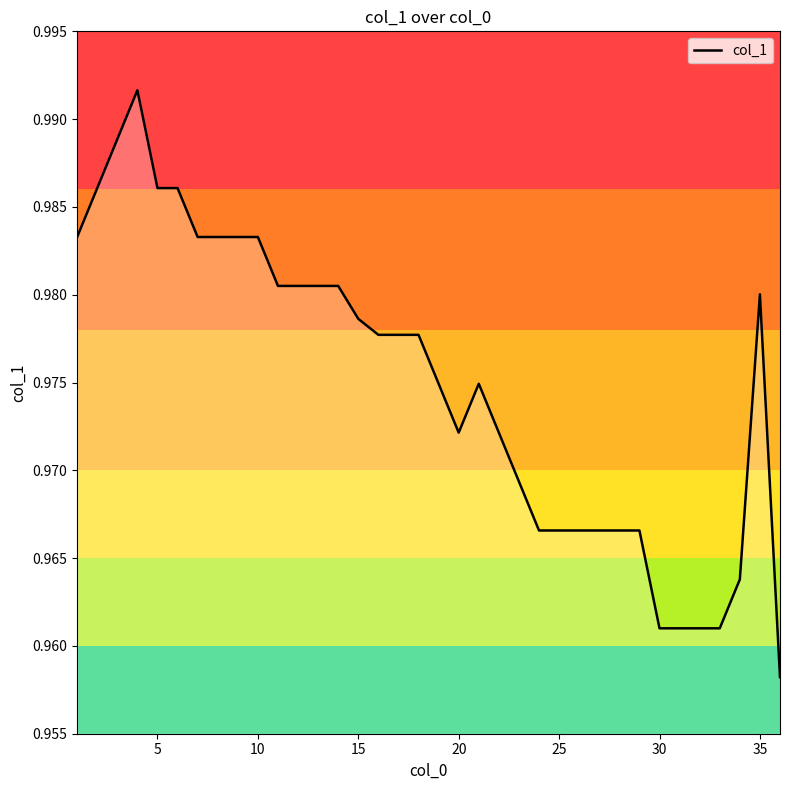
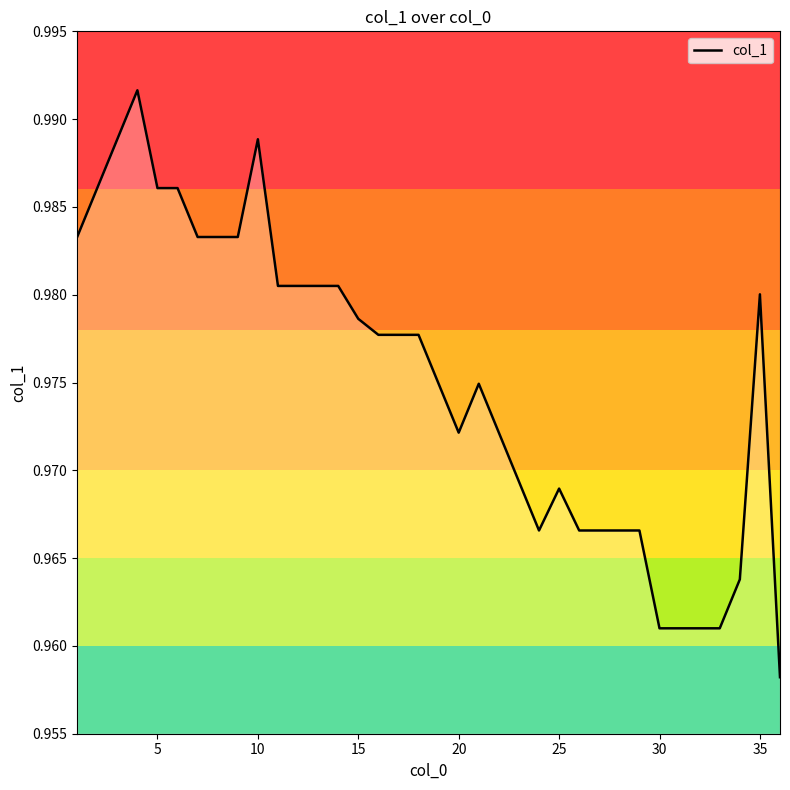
  {
    "5": 0.9861,
-   "10": 0.9833,
+   "10": 0.9889,
    "15": 0.9786,
    "20": 0.9721,
-   "25": 0.9666,
+   "25": 0.9690,
    "30": 0.9610,
    "35": 0.9800
  }
